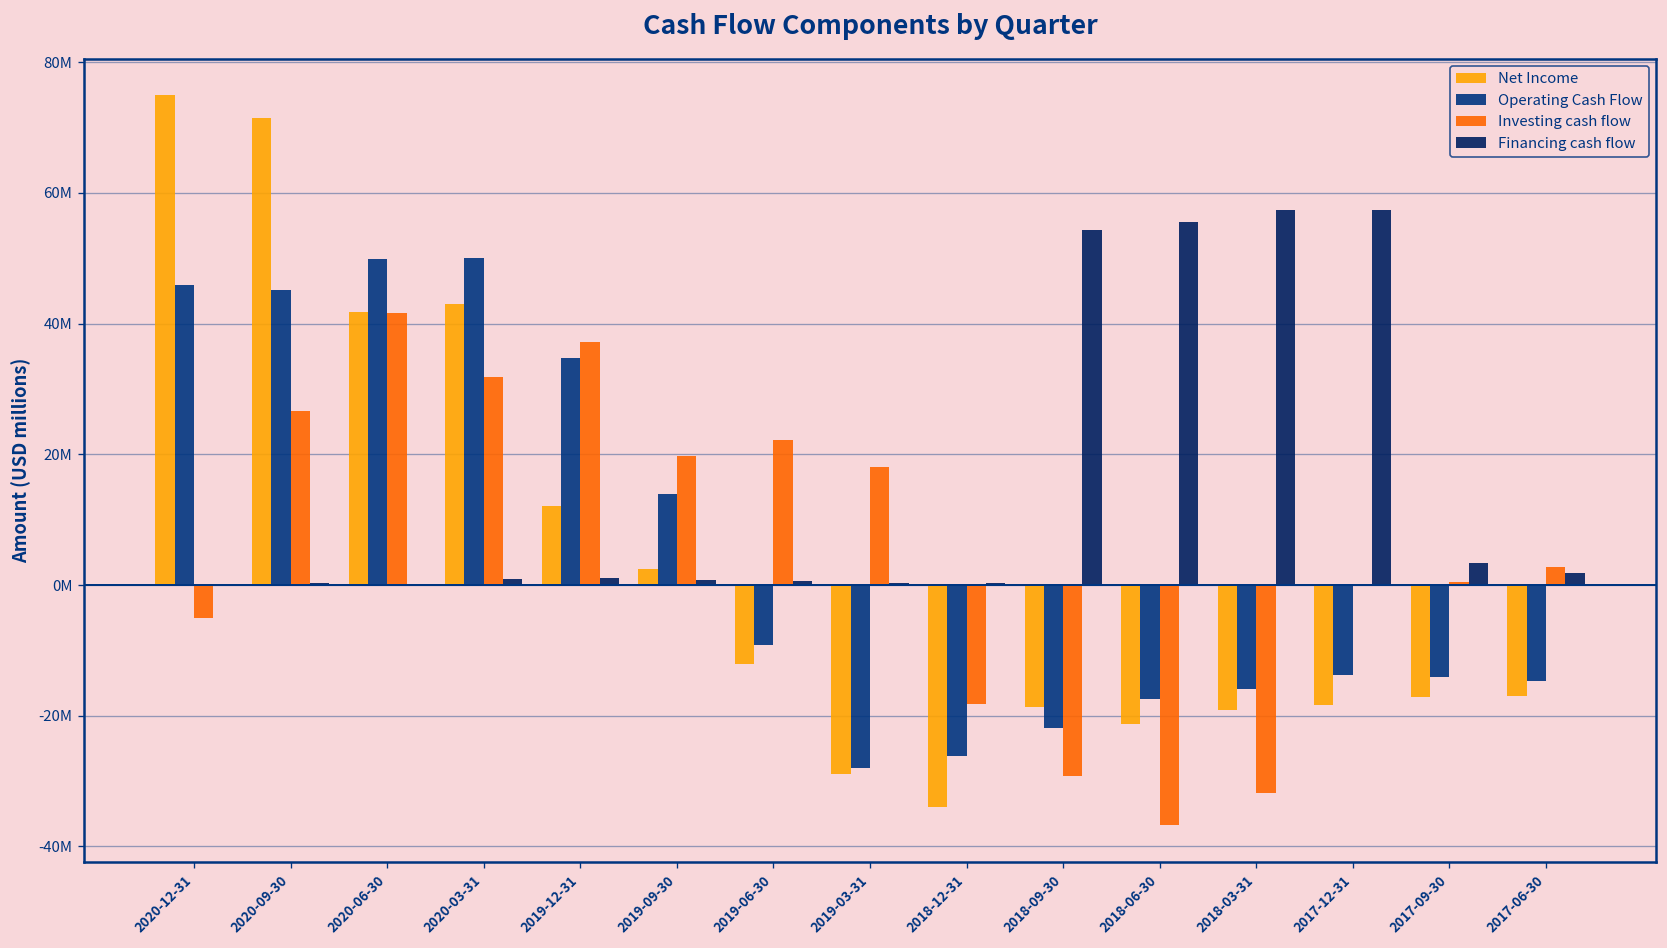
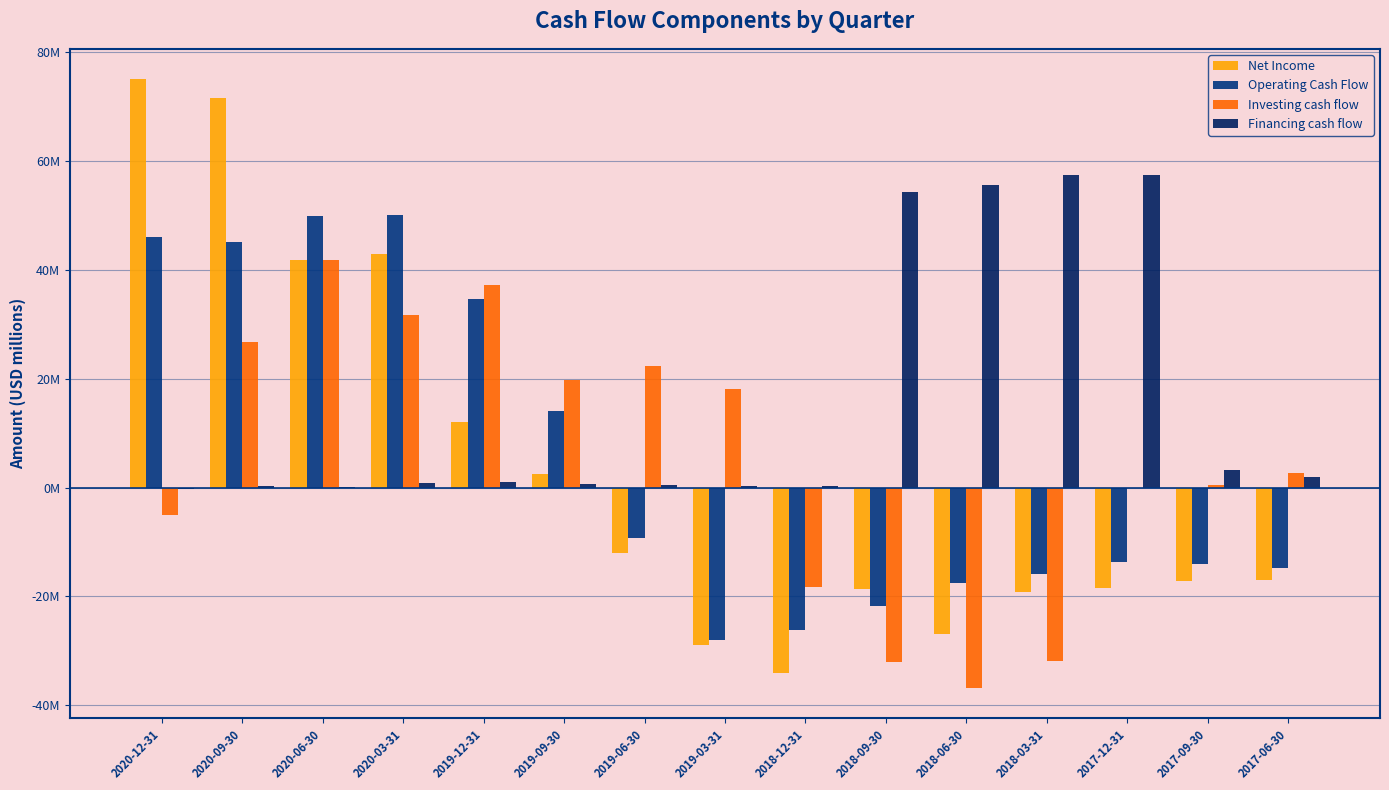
  {
    "Net Income": {
      "2020-12-31": 75000000,
      "2020-09-30": 71000000,
      "2020-06-30": 42000000,
      "2020-03-31": 43000000,
      "2019-12-31": 12000000,
      "2019-09-30": 2000000,
      "2019-06-30": -12000000,
      "2019-03-31": -29000000,
      "2018-12-31": -34000000,
      "2018-09-30": -19000000,
-     "2018-06-30": -21000000,
+     "2018-06-30": -27000000,
      "2018-03-31": -19000000,
      "2017-12-31": -18000000,
      "2017-09-30": -17000000,
      "2017-06-30": -17000000
    },
    "Investing cash flow": {
      "2020-12-31": -5000000,
      "2020-09-30": 27000000,
      "2020-06-30": 42000000,
      "2020-03-31": 32000000,
      "2019-12-31": 37000000,
      "2019-09-30": 20000000,
      "2019-06-30": 22000000,
      "2019-03-31": 18000000,
      "2018-12-31": -18000000,
-     "2018-09-30": -29000000,
+     "2018-09-30": -32000000,
      "2018-06-30": -37000000,
      "2018-03-31": -32000000,
      "2017-09-30": 1000000,
      "2017-06-30": 3000000
    }
  }
